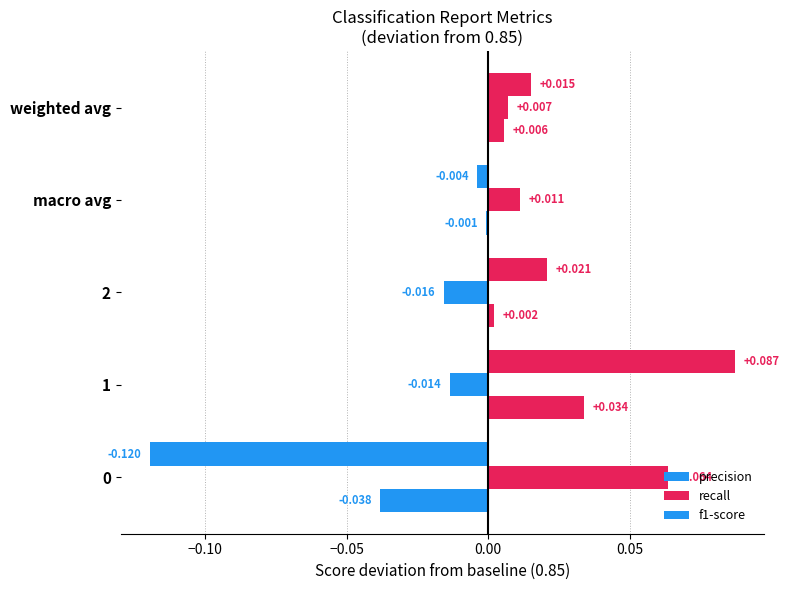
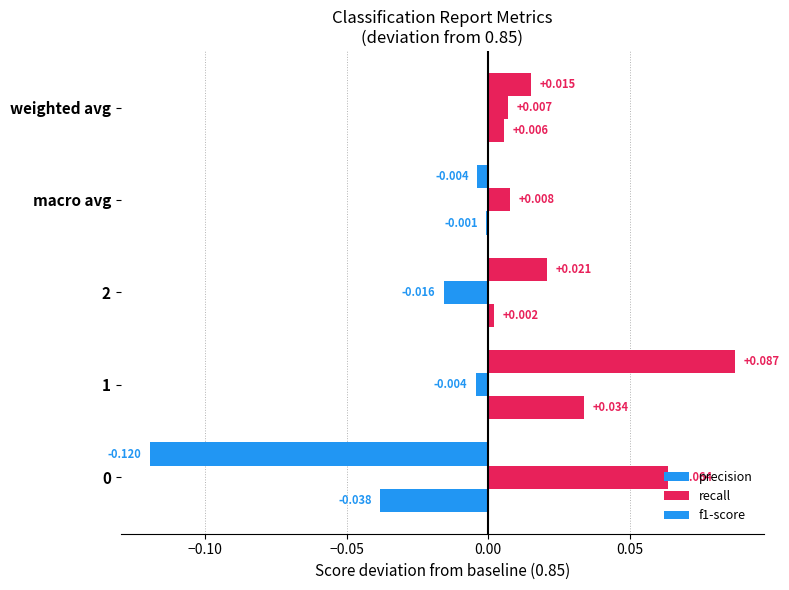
  {
    "recall": {
      "weighted avg": "+0.007",
-     "macro avg": "+0.011",
+     "macro avg": "+0.008",
      "2": "-0.016",
-     "1": "-0.014",
+     "1": "-0.004",
      "0": "+0.064"
    }
  }
